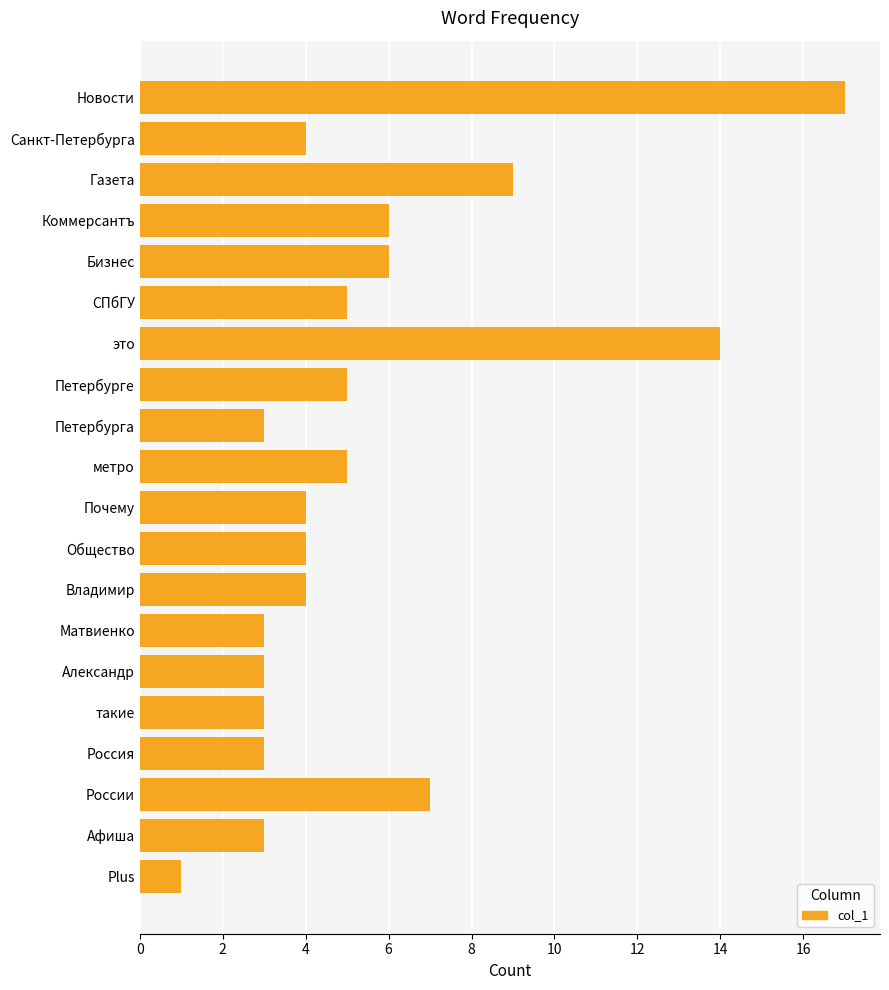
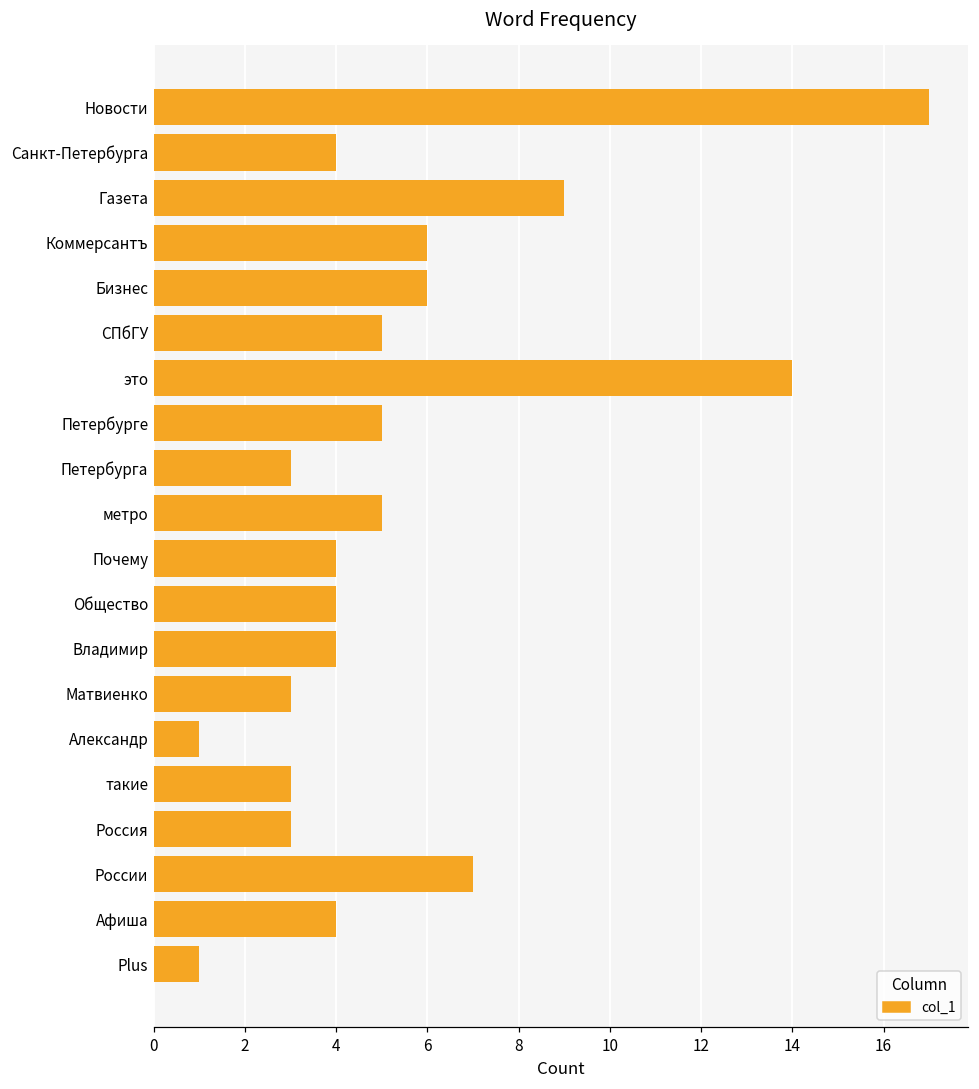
  {
    "Новости": 17,
    "Санкт-Петербурга": 4,
    "Газета": 9,
    "Коммерсантъ": 6,
    "Бизнес": 6,
    "СПбГУ": 5,
    "это": 14,
    "Петербурге": 5,
    "Петербурга": 3,
    "метро": 5,
    "Почему": 4,
    "Общество": 4,
    "Владимир": 4,
    "Матвиенко": 3,
-   "Александр": 3,
+   "Александр": 1,
    "такие": 3,
    "Россия": 3,
    "России": 7,
-   "Афиша": 3,
+   "Афиша": 4,
    "Plus": 1
  }
